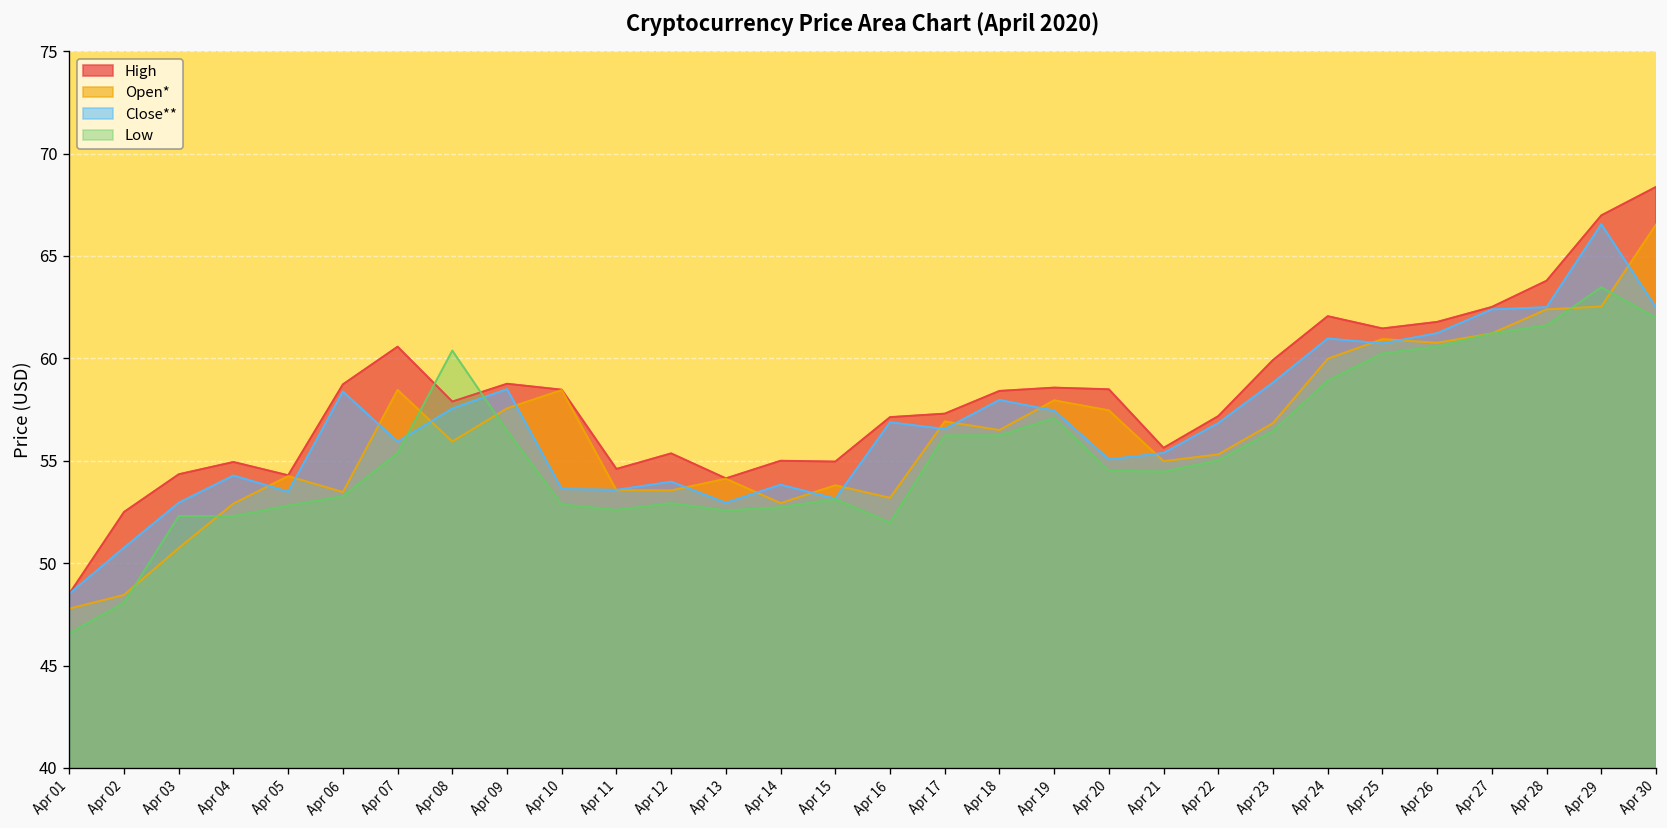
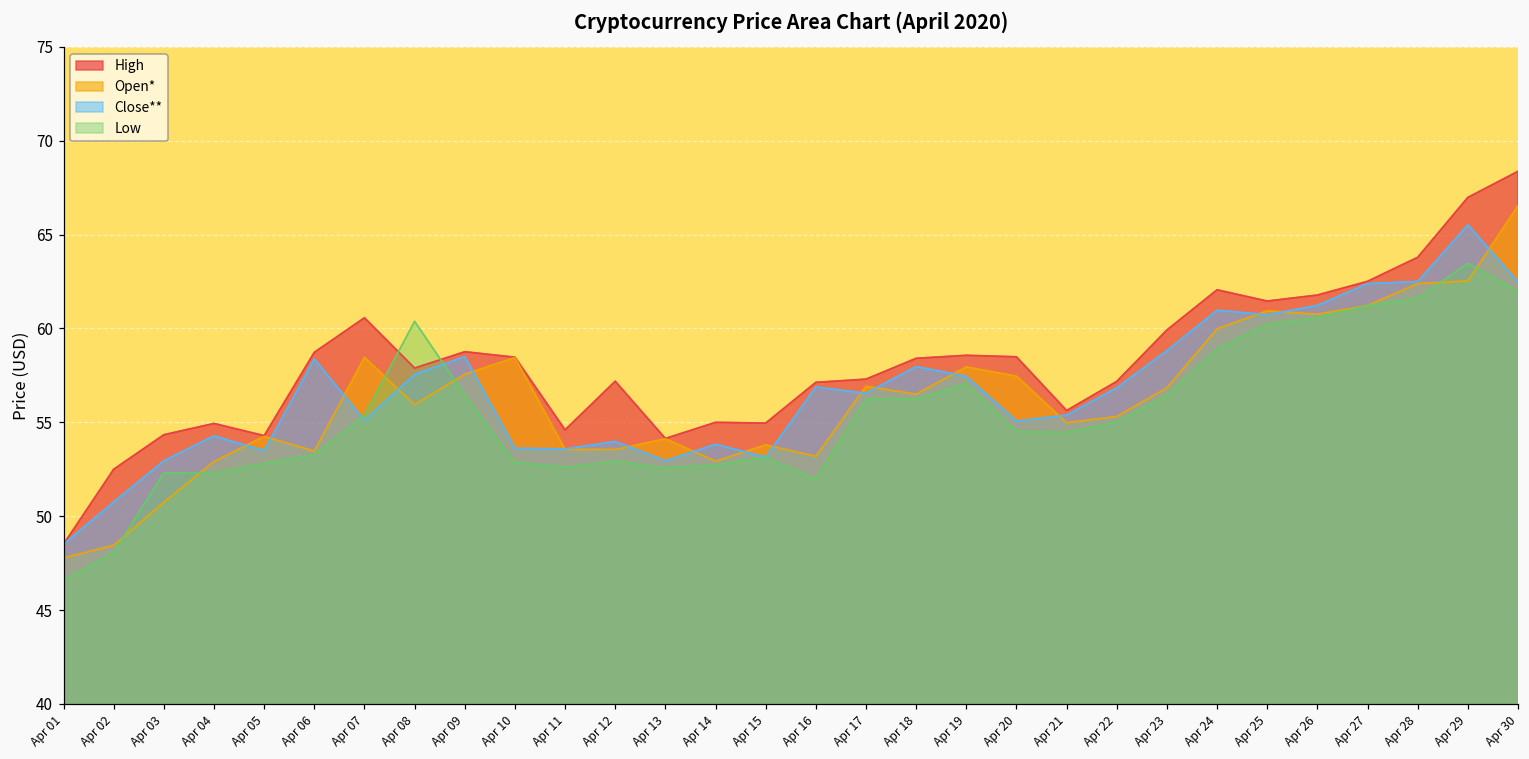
  {
    "High": {
      "Apr 02": 52.5,
      "Apr 03": 54.3,
      "Apr 04": 54.9,
      "Apr 06": 58.7,
      "Apr 07": 60.6,
      "Apr 08": 57.9,
      "Apr 09": 58.8,
      "Apr 11": 54.6,
-     "Apr 12": 55.4,
+     "Apr 12": 57.2,
      "Apr 14": 55.0,
      "Apr 15": 55.0,
      "Apr 16": 57.1,
      "Apr 17": 57.3,
      "Apr 18": 58.4,
      "Apr 19": 58.6,
      "Apr 20": 58.5,
      "Apr 21": 55.6,
      "Apr 22": 57.2,
      "Apr 23": 59.9,
      "Apr 24": 62.1,
      "Apr 25": 61.5,
      "Apr 26": 61.8,
      "Apr 28": 63.8,
      "Apr 29": 67.0,
      "Apr 30": 68.4
    },
    "Open*": {
      "Apr 01": 47.8,
      "Apr 02": 48.5,
      "Apr 03": 50.7,
      "Apr 04": 52.9,
      "Apr 06": 53.5,
      "Apr 07": 58.5,
      "Apr 08": 55.9,
      "Apr 09": 57.6,
      "Apr 12": 53.6,
      "Apr 14": 52.9,
      "Apr 15": 53.8,
      "Apr 16": 53.2,
      "Apr 17": 56.9,
      "Apr 18": 56.5,
      "Apr 19": 58.0,
      "Apr 20": 57.5,
      "Apr 21": 55.0,
      "Apr 22": 55.3,
      "Apr 23": 56.8,
      "Apr 24": 60.0,
      "Apr 25": 60.9,
      "Apr 26": 60.8,
      "Apr 29": 62.5,
      "Apr 30": 66.5
    },
    "Close**": {
      "Apr 02": 50.8,
      "Apr 03": 53.0,
      "Apr 04": 54.3,
      "Apr 05": 53.5,
      "Apr 06": 58.4,
-     "Apr 07": 55.9,
+     "Apr 07": 55.1,
      "Apr 08": 57.6,
      "Apr 09": 58.5,
      "Apr 10": 53.6,
      "Apr 12": 54.0,
      "Apr 13": 53.0,
      "Apr 14": 53.8,
      "Apr 16": 56.9,
      "Apr 17": 56.6,
      "Apr 18": 58.0,
      "Apr 19": 57.5,
      "Apr 20": 55.1,
      "Apr 21": 55.4,
      "Apr 22": 56.8,
      "Apr 23": 58.8,
      "Apr 24": 61.0,
      "Apr 25": 60.7,
      "Apr 26": 61.2,
-     "Apr 29": 66.6,
+     "Apr 29": 65.5,
      "Apr 30": 62.5
    },
    "Low": {
      "Apr 01": 46.6,
      "Apr 02": 48.1,
      "Apr 03": 52.3,
      "Apr 04": 52.3,
      "Apr 05": 52.8,
      "Apr 06": 53.3,
      "Apr 07": 55.4,
      "Apr 08": 60.4,
      "Apr 09": 56.5,
      "Apr 10": 52.9,
      "Apr 11": 52.6,
      "Apr 12": 52.9,
      "Apr 13": 52.6,
      "Apr 14": 52.7,
      "Apr 16": 52.0,
      "Apr 17": 56.2,
      "Apr 18": 56.2,
      "Apr 19": 57.1,
      "Apr 20": 54.5,
      "Apr 21": 54.5,
      "Apr 22": 55.0,
      "Apr 23": 56.5,
      "Apr 24": 58.9,
      "Apr 25": 60.2,
      "Apr 26": 60.6,
      "Apr 28": 61.6,
      "Apr 29": 63.5,
      "Apr 30": 62.0
    }
  }
